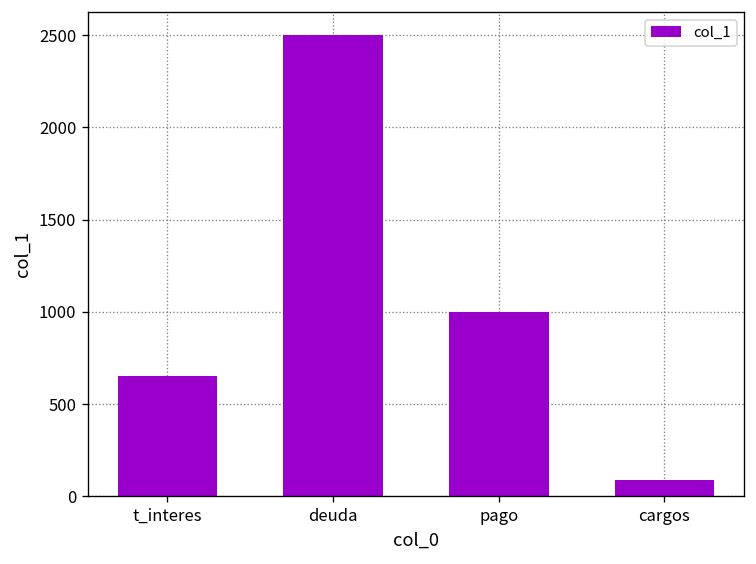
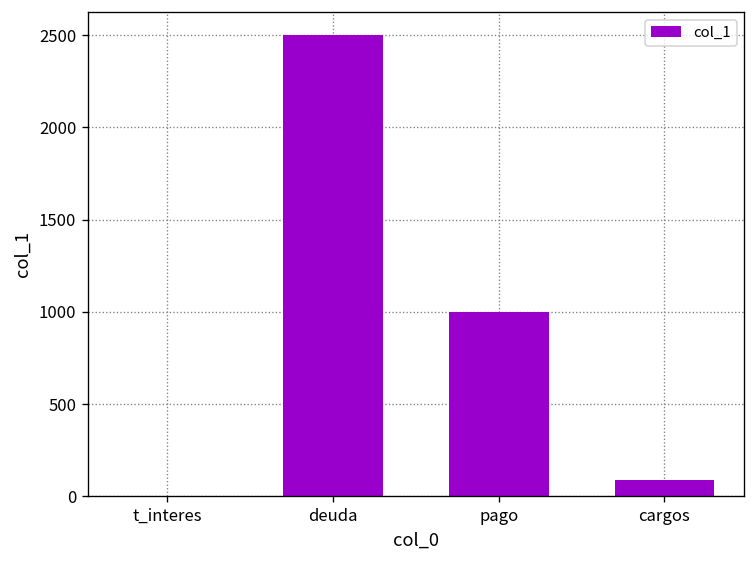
  {
-   "t_interes": 660,
+   "t_interes": 10,
    "deuda": 2500,
    "pago": 1000,
    "cargos": 90
  }
